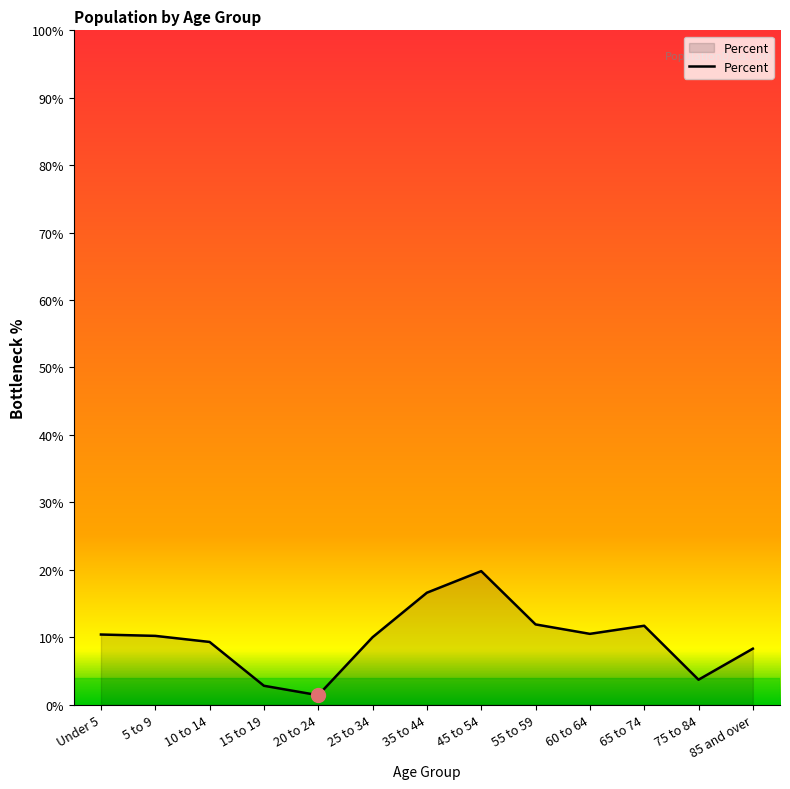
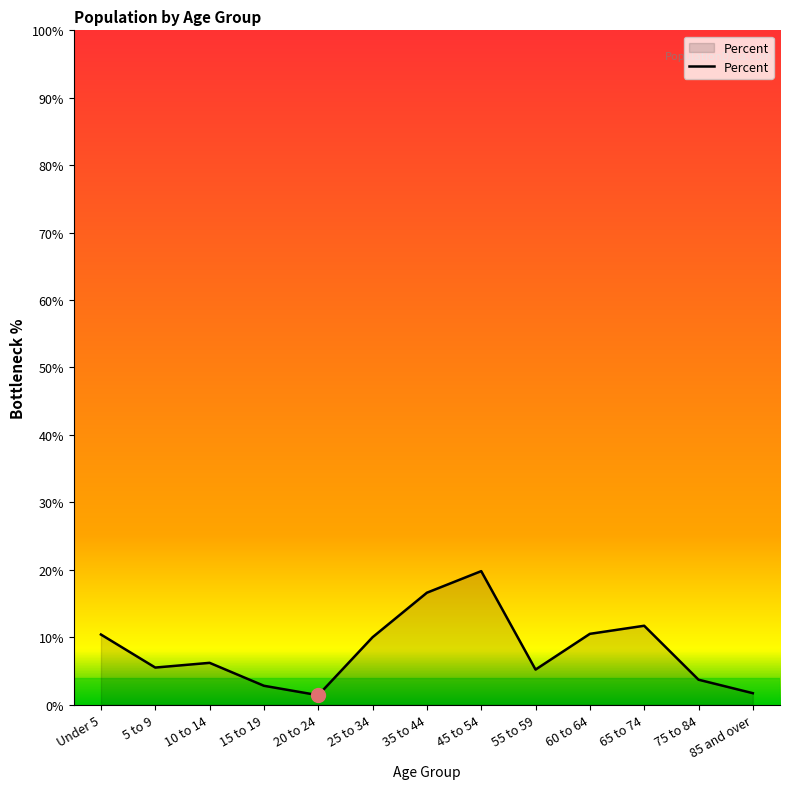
  {
    "Percent": {
      "Under 5": "10%",
-     "5 to 9": "10%",
-     "10 to 14": "9%",
+     "5 to 9": "6%",
+     "10 to 14": "6%",
      "15 to 19": "3%",
      "25 to 34": "10%",
      "35 to 44": "17%",
      "45 to 54": "20%",
-     "55 to 59": "12%",
+     "55 to 59": "5%",
      "60 to 64": "11%",
      "65 to 74": "12%",
      "75 to 84": "4%",
-     "85 and over": "8%"
+     "85 and over": "2%"
    }
  }
